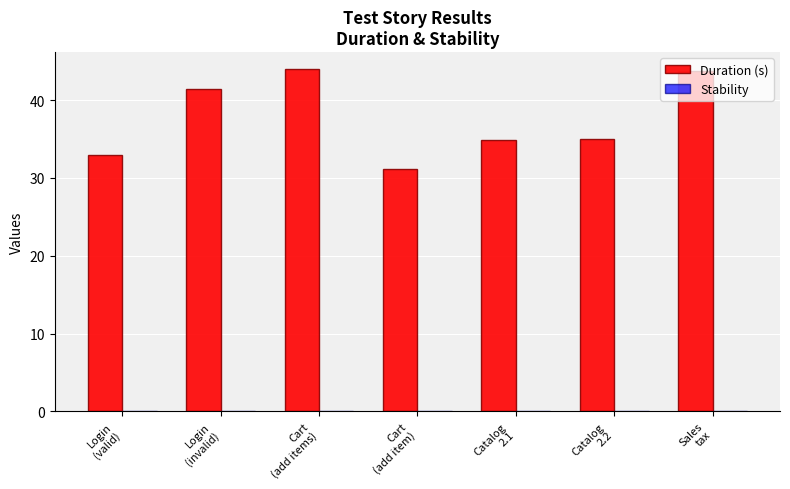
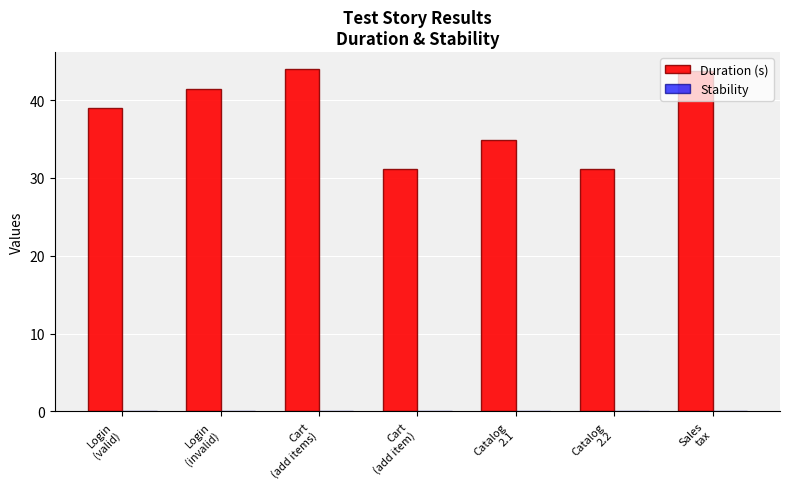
  {
    "Duration (s)": {
-     "Login (valid)": 33,
+     "Login (valid)": 39,
      "Login (invalid)": 41,
      "Cart (add items)": 44,
      "Cart (add item)": 31,
      "Catalog 2.1": 35,
-     "Catalog 2.2": 35
+     "Catalog 2.2": 31
    },
    "Stability": {
      "Login (valid)": 0,
      "Login (invalid)": 0,
      "Cart (add items)": 0,
      "Cart (add item)": 0,
      "Catalog 2.1": 0,
      "Catalog 2.2": 0,
      "Sales tax": 0
    }
  }
